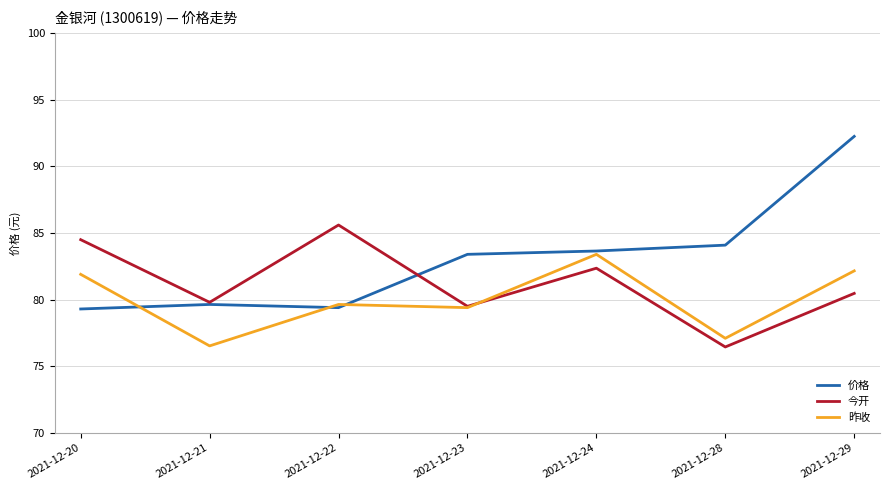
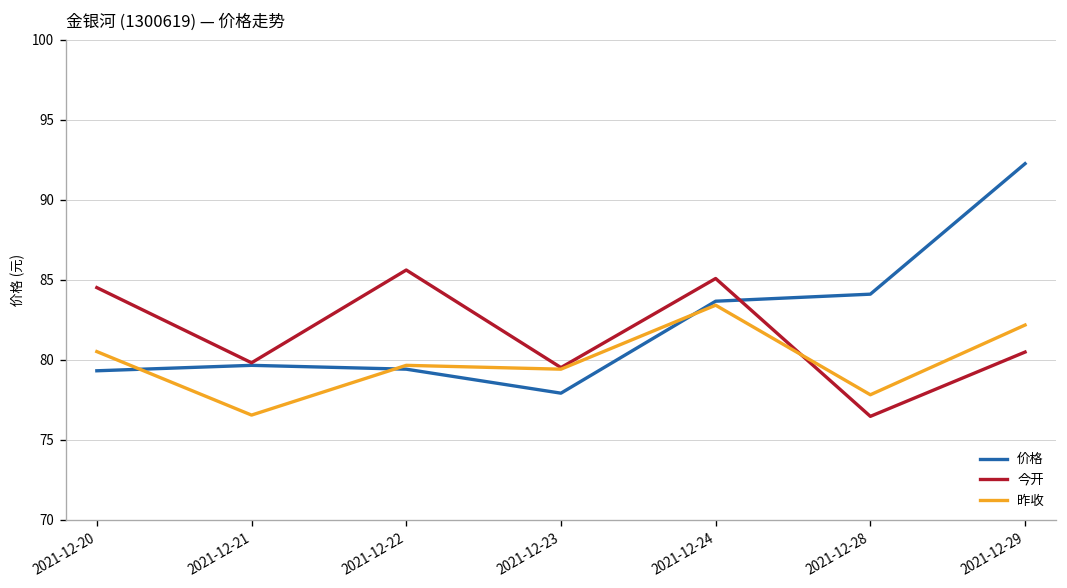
  {
    "价格": {
      "2021-12-20": 79.3,
      "2021-12-22": 79.4,
-     "2021-12-23": 83.4,
+     "2021-12-23": 77.9,
      "2021-12-24": 83.7,
      "2021-12-28": 84.1,
      "2021-12-29": 92.3
    },
    "今开": {
      "2021-12-20": 84.5,
      "2021-12-22": 85.6,
-     "2021-12-24": 82.4,
+     "2021-12-24": 85.1,
      "2021-12-28": 76.5,
      "2021-12-29": 80.5
    },
    "昨收": {
-     "2021-12-20": 81.9,
+     "2021-12-20": 80.5,
      "2021-12-21": 76.5,
      "2021-12-22": 79.6,
      "2021-12-24": 83.4,
-     "2021-12-28": 77.1,
+     "2021-12-28": 77.8,
      "2021-12-29": 82.2
    }
  }
